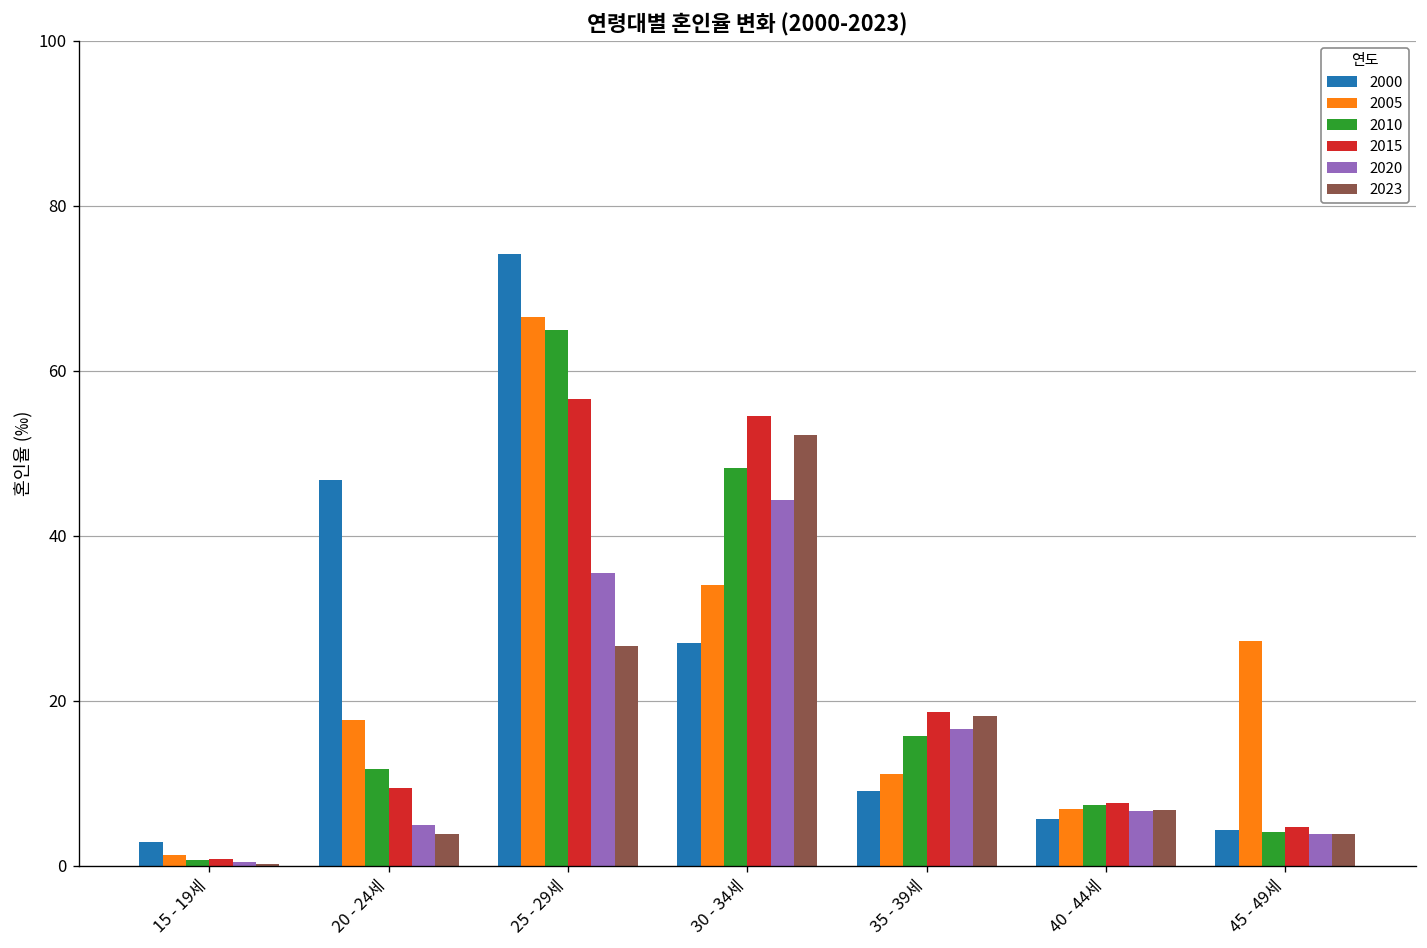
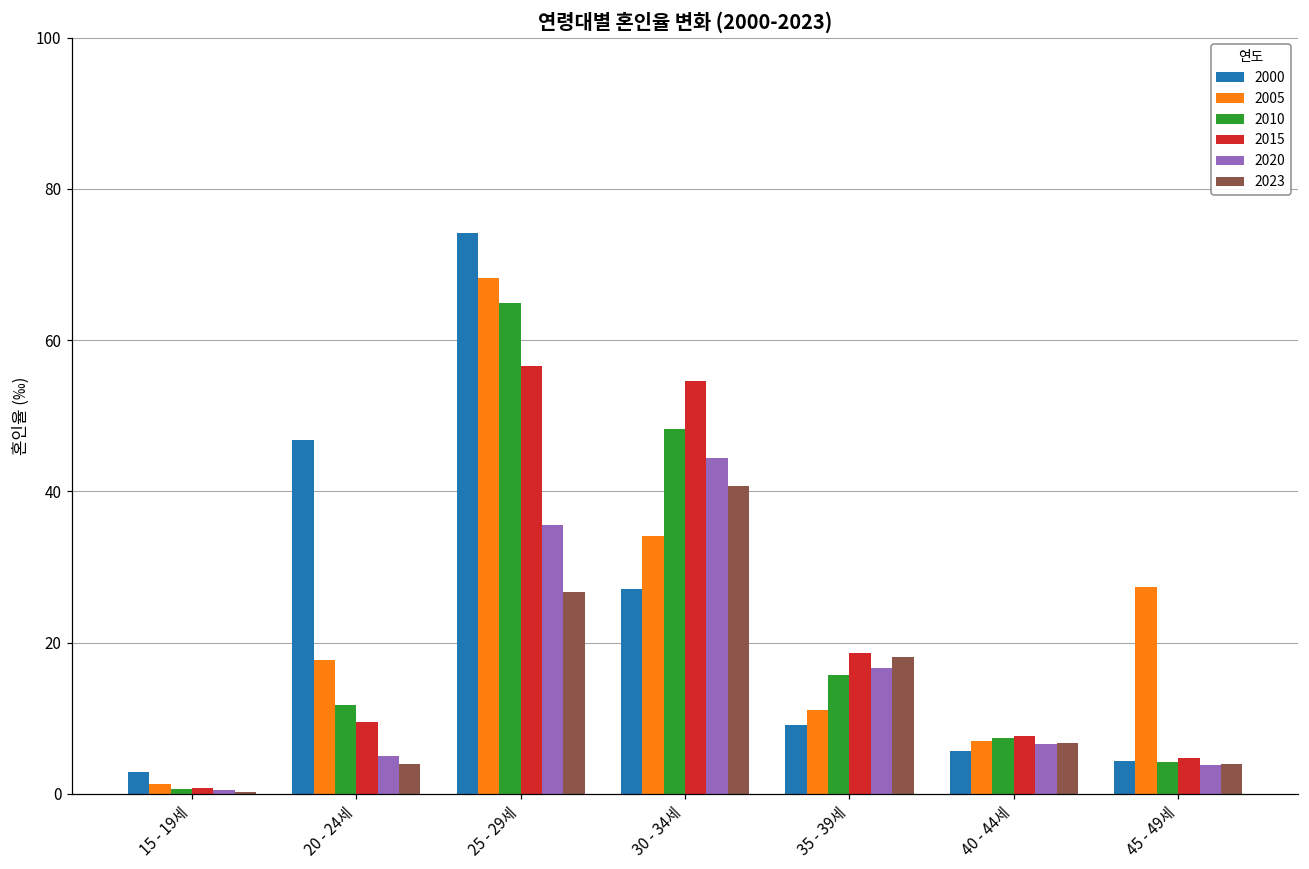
  {
    "2000": {
      "15 - 19세": 3,
      "20 - 24세": 47,
      "25 - 29세": 74,
      "30 - 34세": 27,
      "35 - 39세": 9,
      "40 - 44세": 6,
      "45 - 49세": 4
    },
    "2005": {
      "15 - 19세": 1,
      "20 - 24세": 18,
-     "25 - 29세": 67,
+     "25 - 29세": 68,
      "30 - 34세": 34,
      "35 - 39세": 11,
      "40 - 44세": 7,
      "45 - 49세": 27
    },
    "2010": {
      "15 - 19세": 1,
      "20 - 24세": 12,
      "25 - 29세": 65,
      "30 - 34세": 48,
      "35 - 39세": 16,
      "40 - 44세": 7,
      "45 - 49세": 4
    },
    "2015": {
      "15 - 19세": 1,
      "20 - 24세": 10,
      "25 - 29세": 57,
      "30 - 34세": 55,
      "35 - 39세": 19,
      "40 - 44세": 8,
      "45 - 49세": 5
    },
    "2020": {
      "15 - 19세": 0,
      "20 - 24세": 5,
      "25 - 29세": 36,
      "30 - 34세": 44,
      "35 - 39세": 17,
      "40 - 44세": 7,
      "45 - 49세": 4
    },
    "2023": {
      "20 - 24세": 4,
      "25 - 29세": 27,
-     "30 - 34세": 52,
+     "30 - 34세": 41,
      "35 - 39세": 18,
      "40 - 44세": 7,
      "45 - 49세": 4
    }
  }
